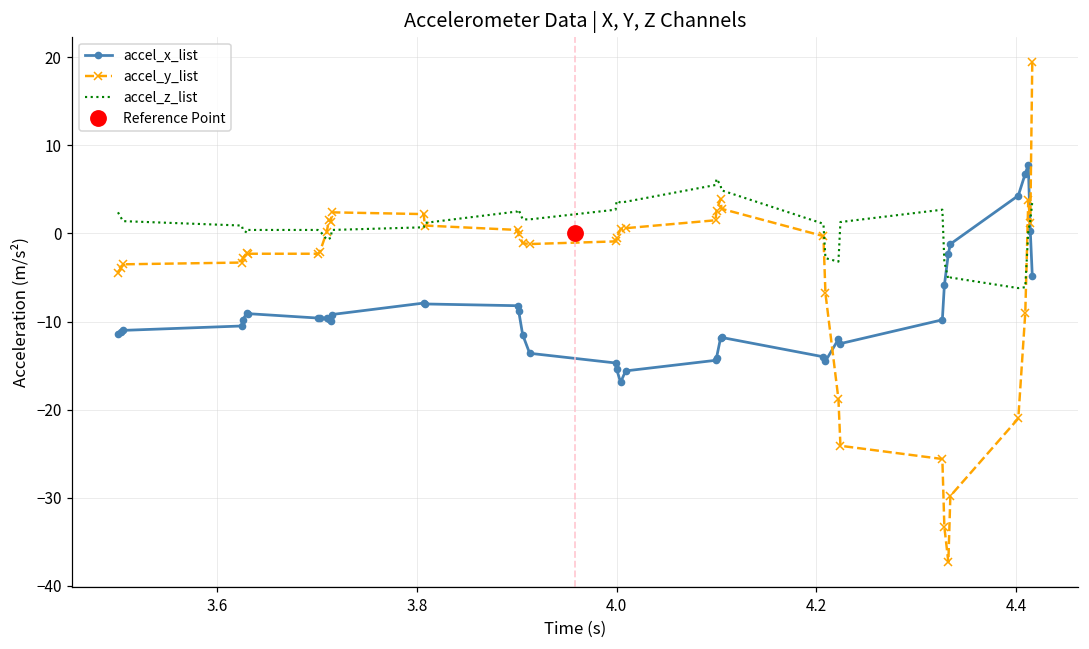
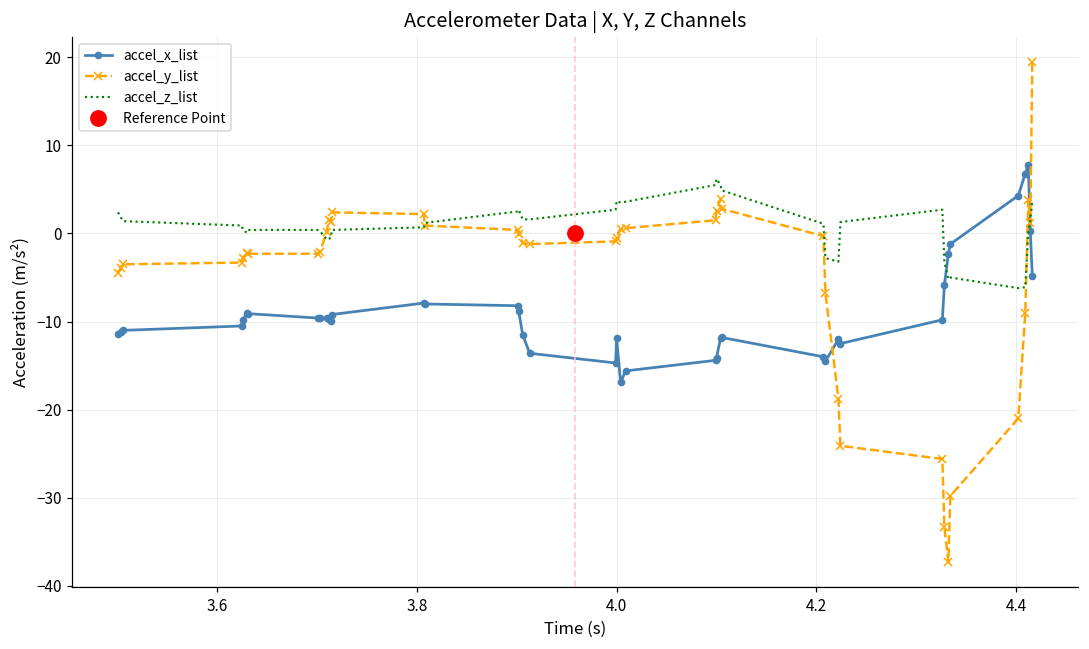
  {
    "accel_x_list": {
-     "4.0": -15
+     "4.0": -12
    },
    "accel_y_list": {
      "4.0": -1
    },
    "accel_z_list": {
      "4.0": 4
    }
  }
